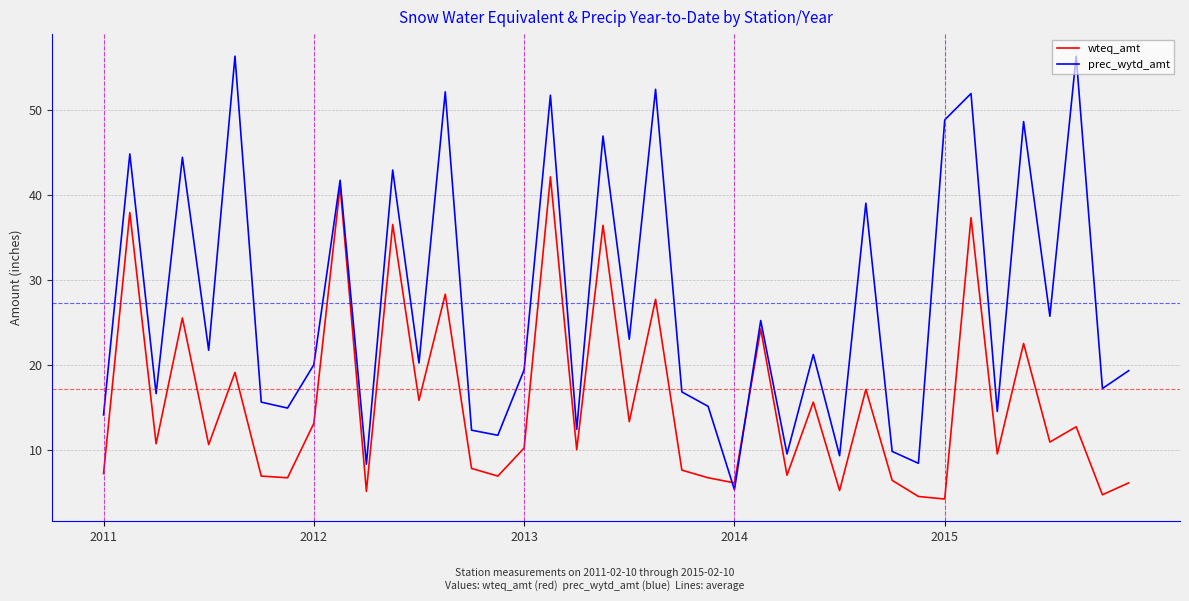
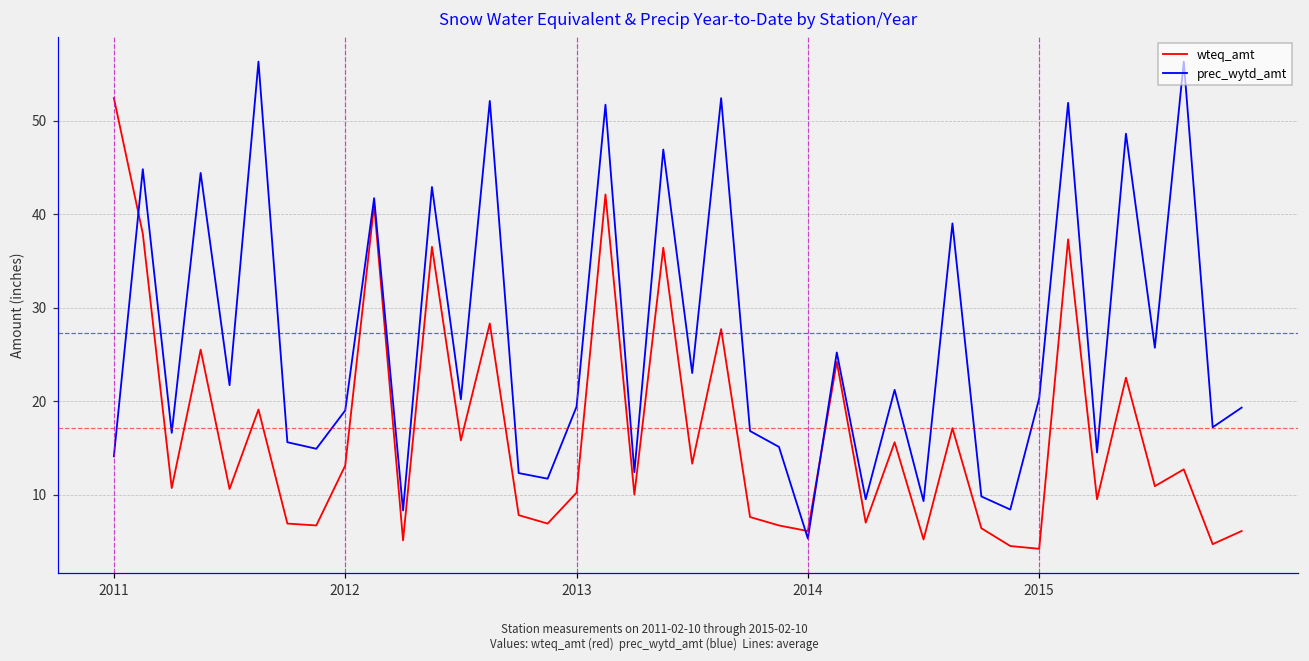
  {
    "wteq_amt": {
-     "2011": 7,
+     "2011": 52,
      "2012": 13,
      "2013": 10,
      "2014": 6,
      "2015": 4
    },
    "prec_wytd_amt": {
      "2011": 14,
-     "2012": 20,
+     "2012": 19,
      "2013": 19,
      "2014": 5,
-     "2015": 49
+     "2015": 20
    }
  }
